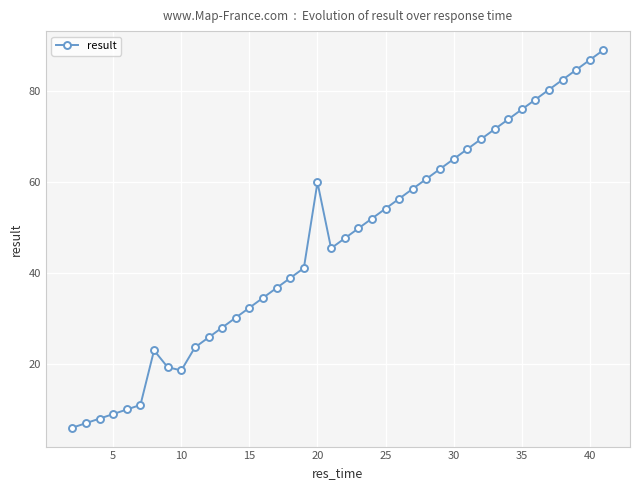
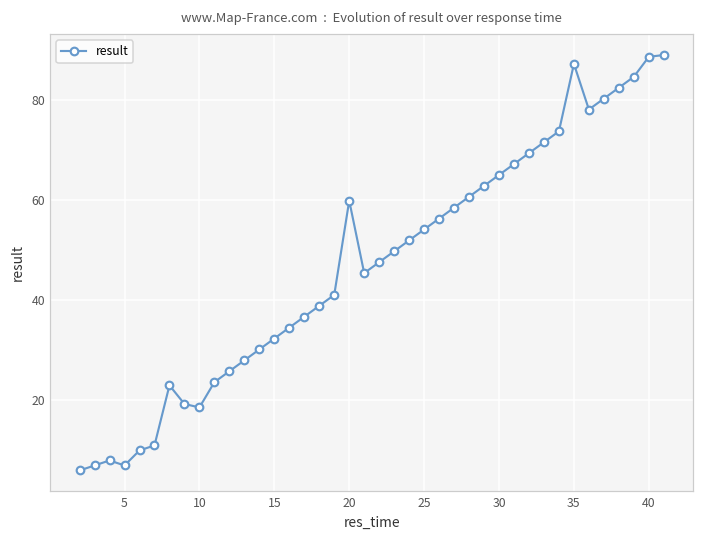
  {
-   "5": 9,
+   "5": 7,
    "10": 19,
    "15": 32,
    "20": 60,
    "25": 54,
    "30": 65,
-   "35": 76,
-   "40": 87
+   "35": 87,
+   "40": 89
  }
